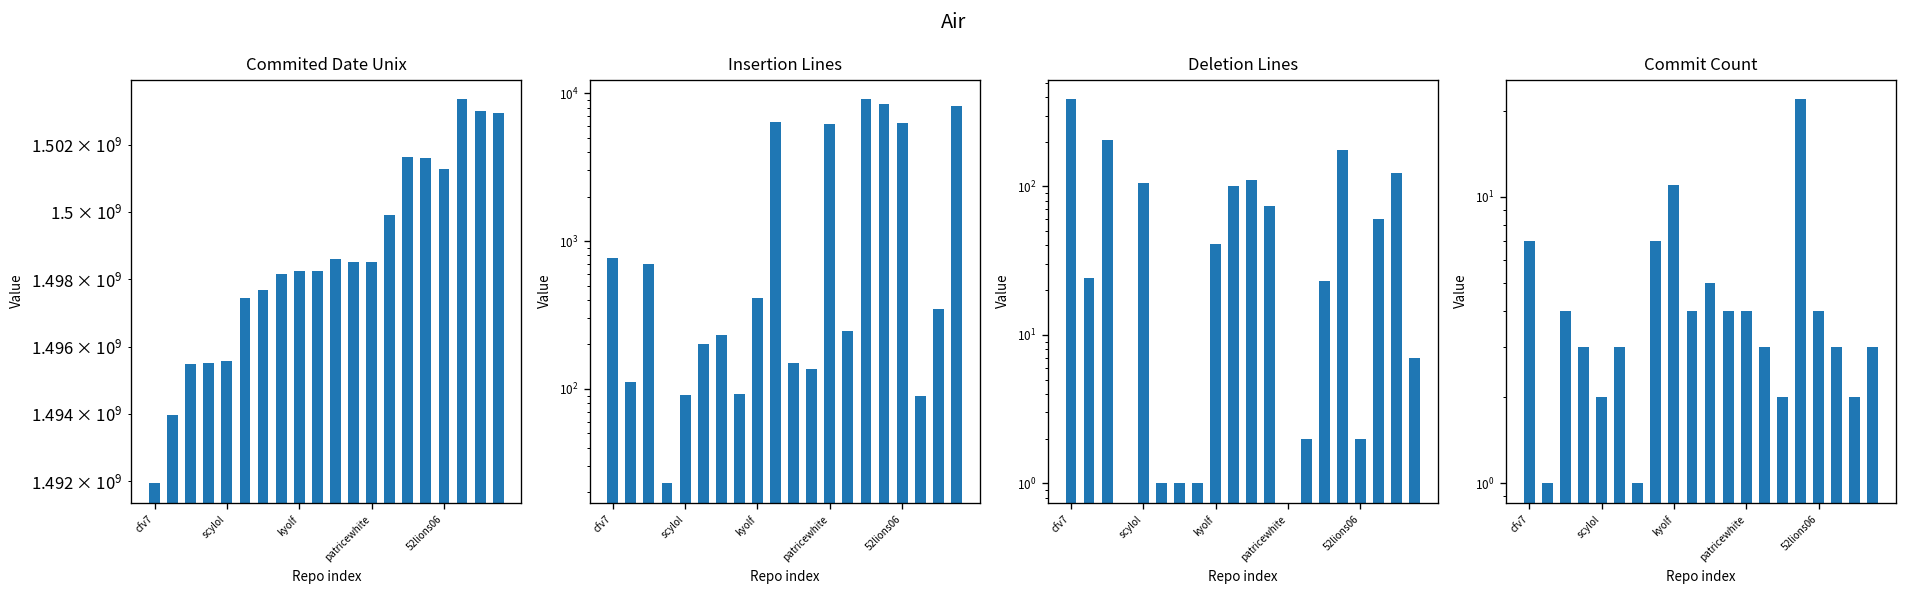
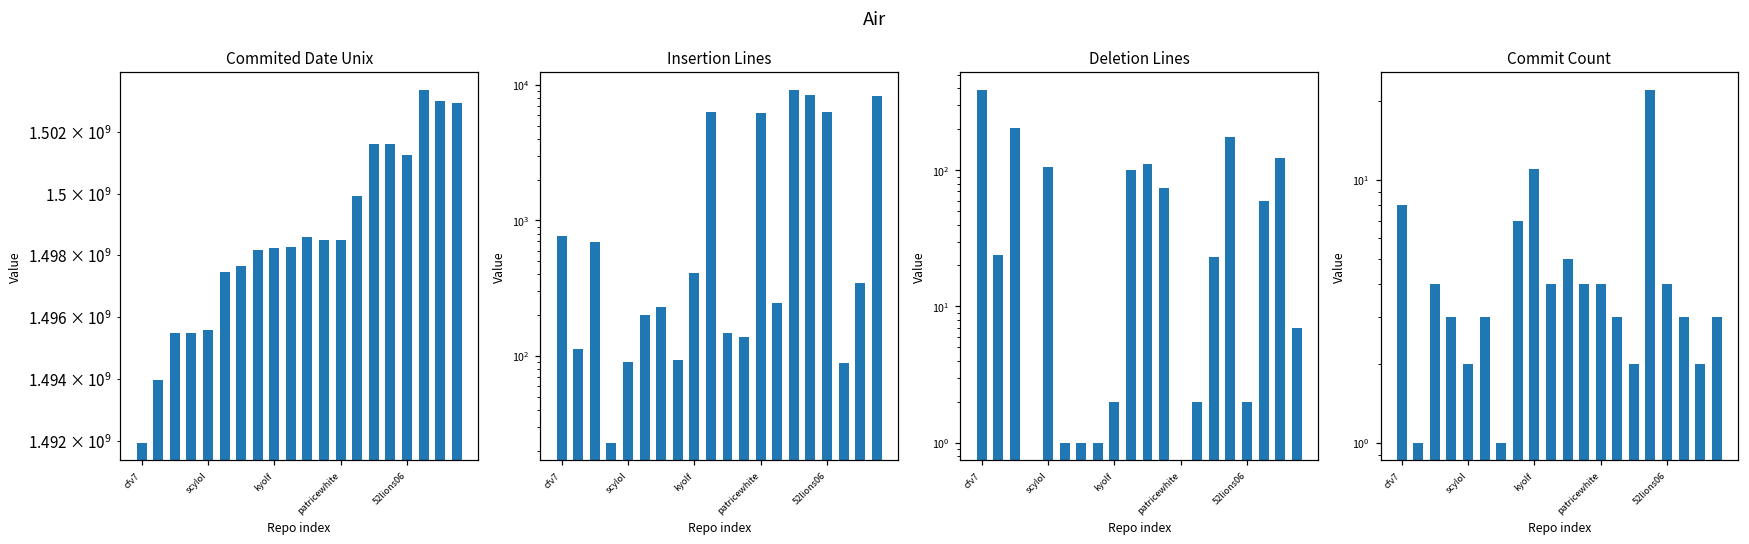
  {
    "Insertion Lines": {
      "cfv7": 800,
      "scylol": 90,
      "kyolf": 410,
      "patricewhite": 6000,
      "52lions06": 6000
    },
    "Deletion Lines": {
      "cfv7": 390,
      "scylol": 110,
-     "kyolf": 41,
+     "kyolf": 2,
      "52lions06": 2
    },
    "Commit Count": {
-     "cfv7": 7,
+     "cfv7": 8,
      "scylol": 2,
      "kyolf": 11,
      "patricewhite": 4,
      "52lions06": 4
    }
  }
